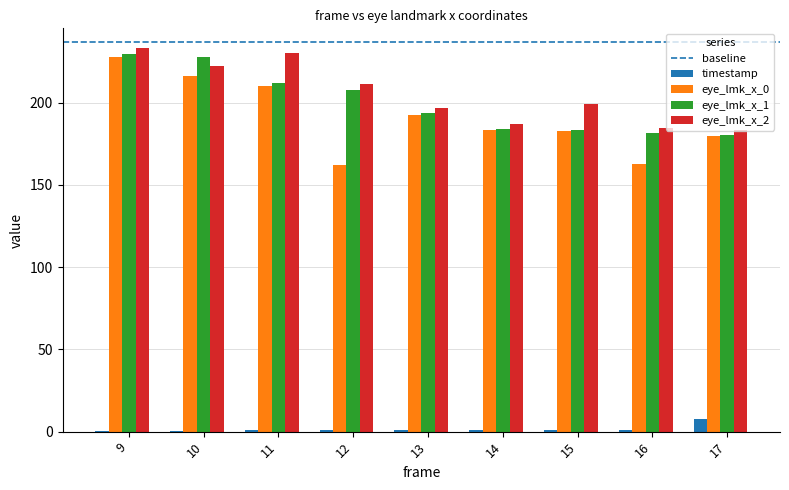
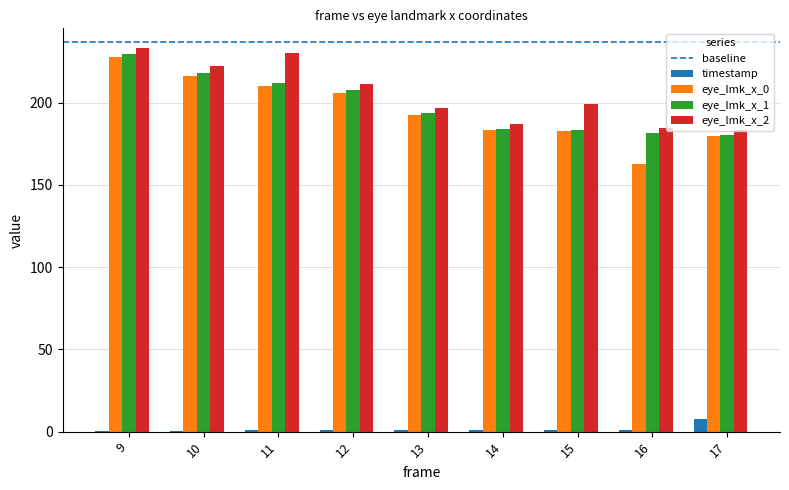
  {
    "timestamp": {
      "17": 7
    },
    "eye_lmk_x_0": {
      "9": 228,
      "10": 217,
      "11": 210,
-     "12": 162,
+     "12": 206,
      "13": 193,
      "14": 183,
      "15": 183,
      "16": 163,
      "17": 180
    },
    "eye_lmk_x_1": {
      "9": 230,
-     "10": 228,
+     "10": 218,
      "11": 212,
      "12": 208,
      "13": 194,
      "14": 184,
      "15": 183,
      "16": 182,
      "17": 180
    },
    "eye_lmk_x_2": {
      "9": 234,
      "10": 222,
      "11": 230,
      "12": 212,
      "13": 197,
      "14": 187,
      "15": 199,
      "16": 184
    }
  }
